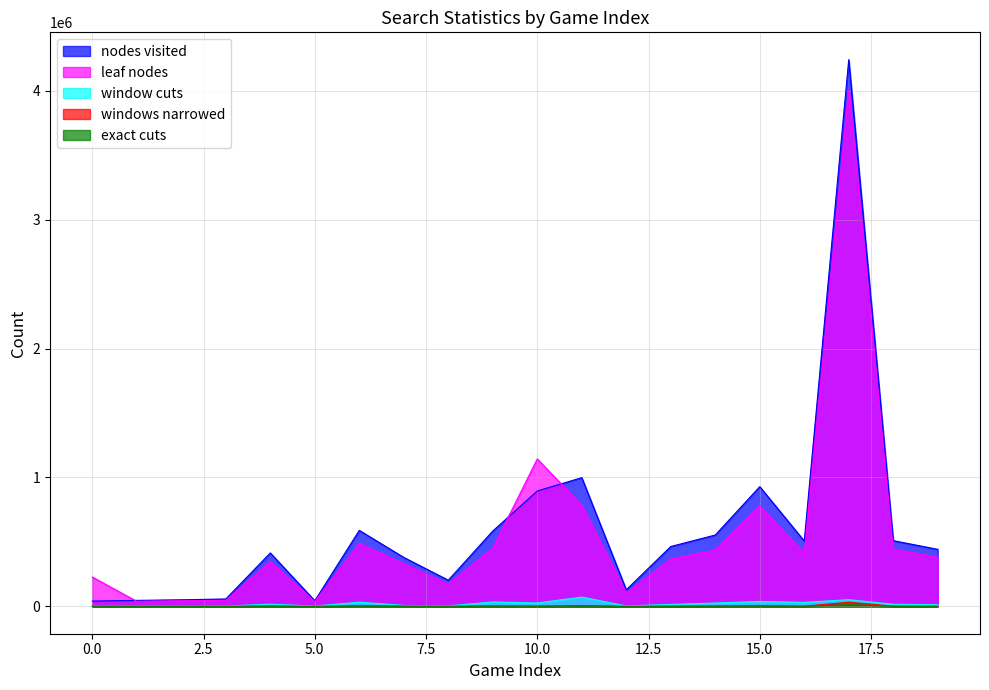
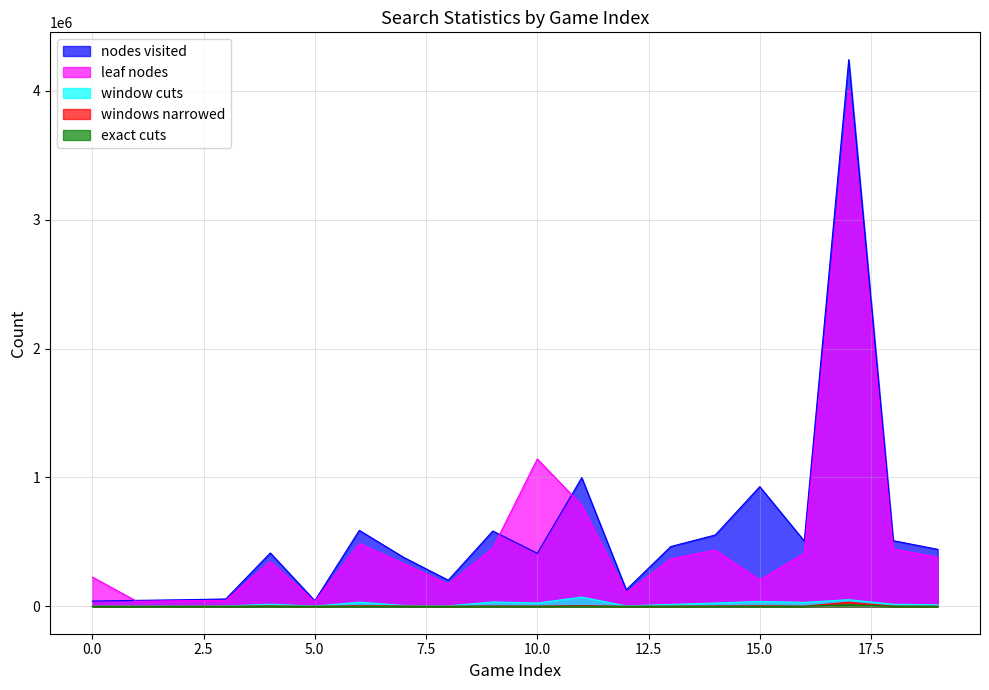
  {
    "nodes visited": {
      "0.0": 40000,
-     "10.0": 900000,
+     "10.0": 410000,
      "15.0": 930000
    },
    "leaf nodes": {
      "0.0": 230000,
      "10.0": 1140000,
-     "15.0": 780000
+     "15.0": 210000
    },
    "window cuts": {
      "10.0": 30000,
      "15.0": 40000
    }
  }
